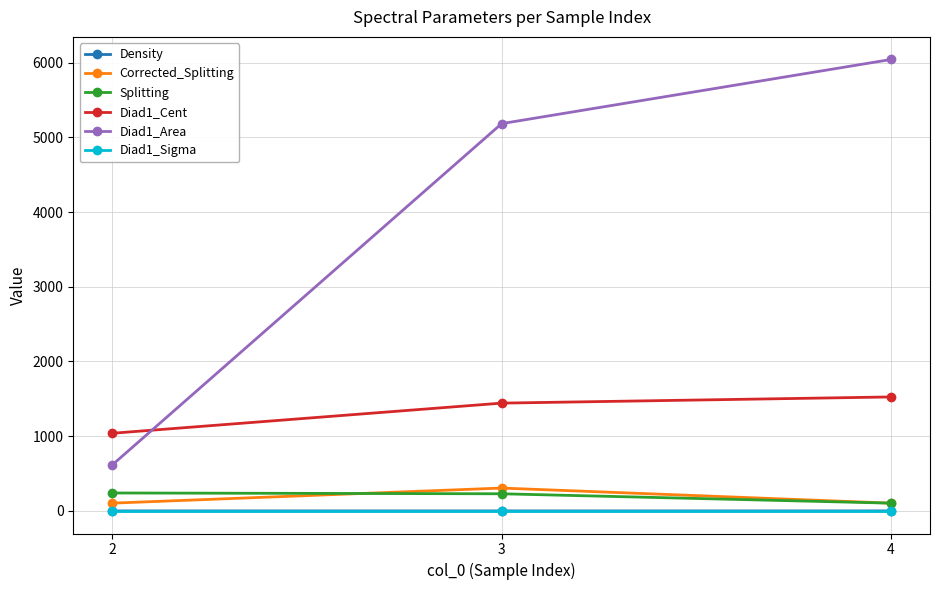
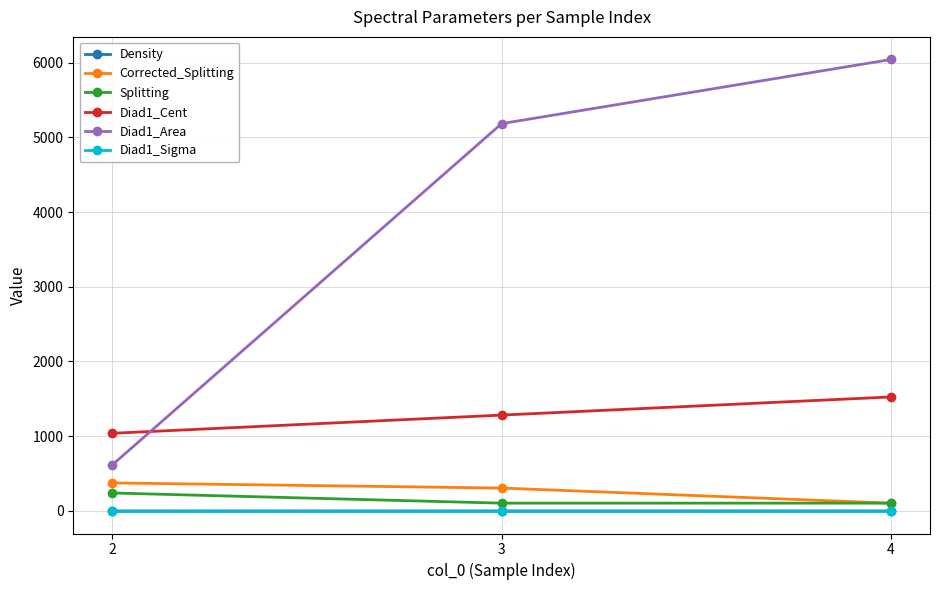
  {
    "Diad1_Sigma": {
      "2": 0,
      "3": 0,
      "4": 0
    },
    "Corrected_Splitting": {
-     "2": 100,
+     "2": 400,
      "3": 300
    },
    "Splitting": {
      "2": 200,
-     "3": 200
+     "3": 100
    },
    "Diad1_Cent": {
      "2": 1000,
-     "3": 1400,
+     "3": 1300,
      "4": 1500
    },
    "Diad1_Area": {
      "2": 600,
      "3": 5200,
      "4": 6000
    }
  }
